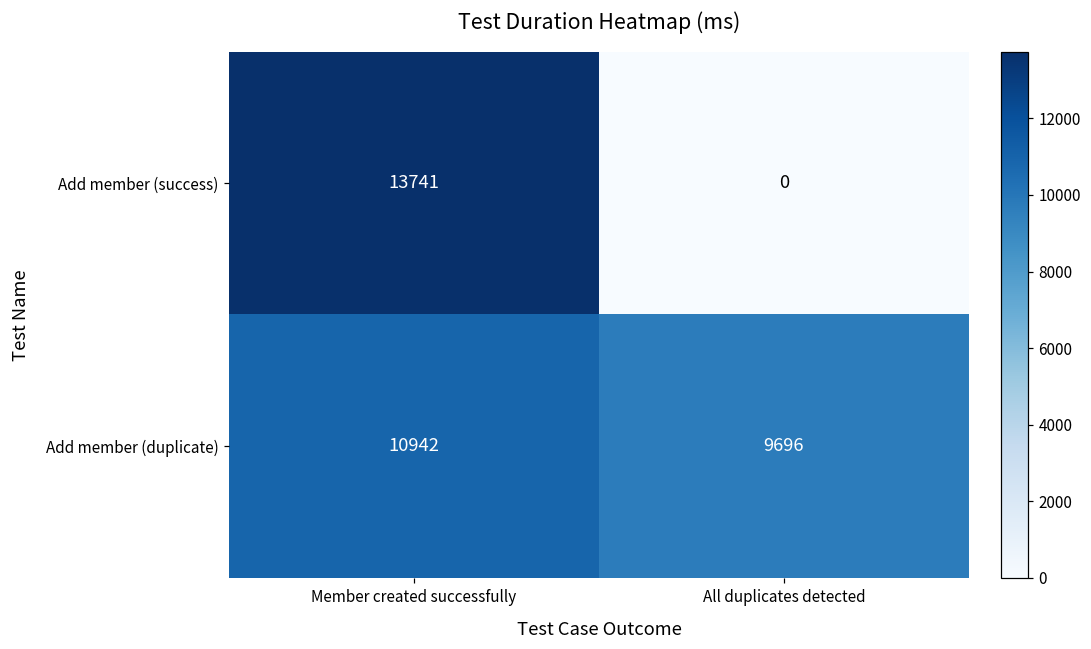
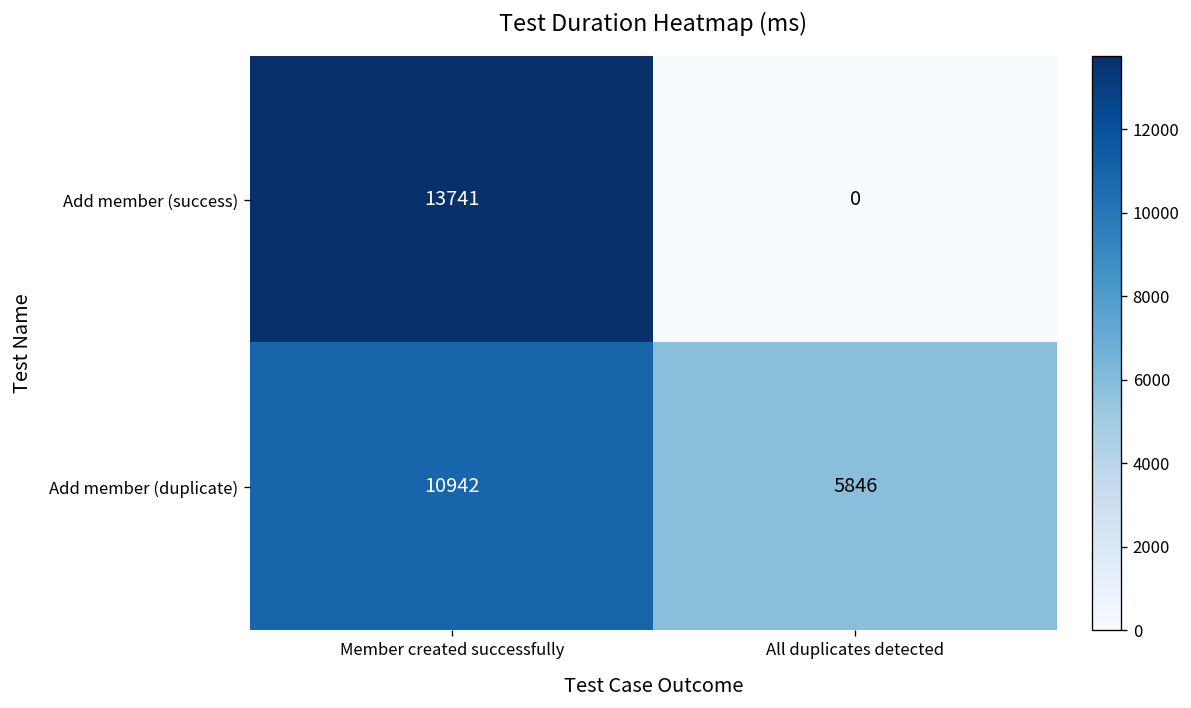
  {
    "Add member (success)": {
      "Member created successfully": 13741,
      "All duplicates detected": 0
    },
    "Add member (duplicate)": {
      "Member created successfully": 10942,
-     "All duplicates detected": 9696
+     "All duplicates detected": 5846
    }
  }
